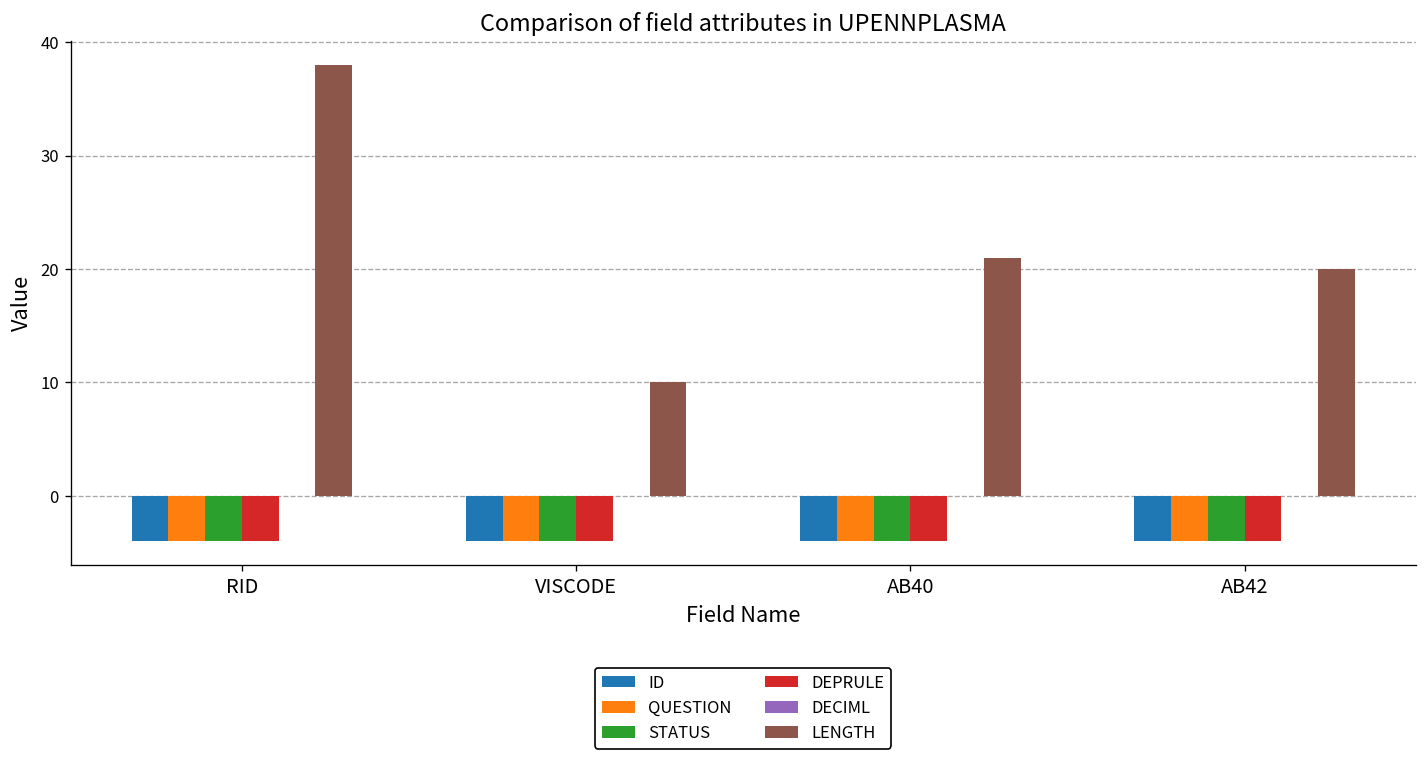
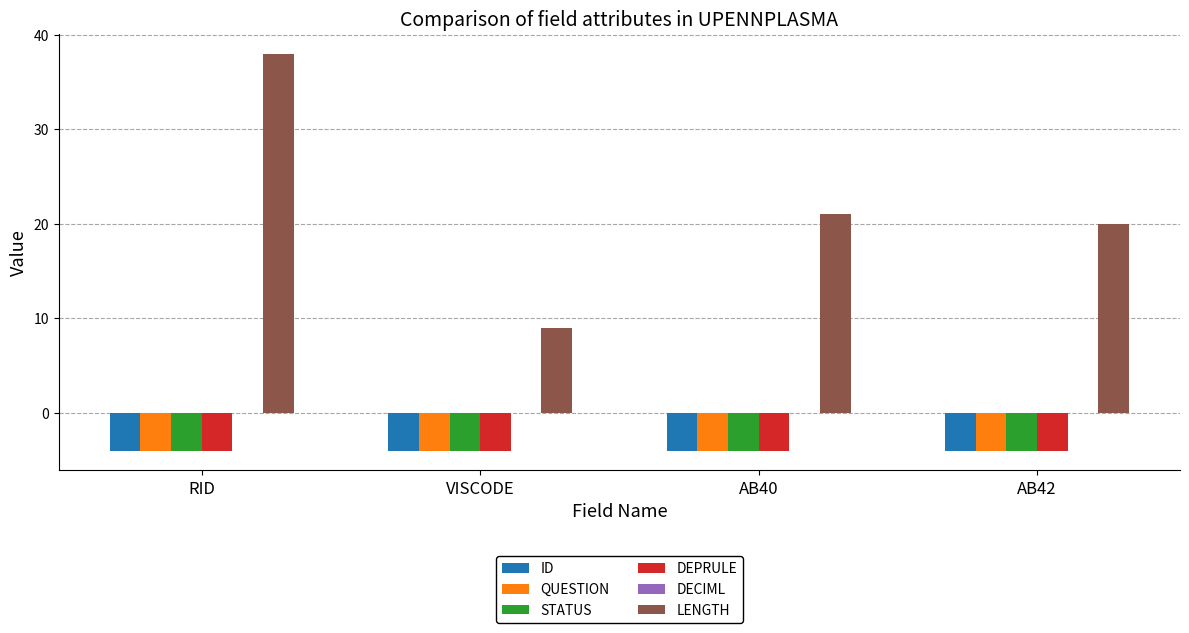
  {
    "ID": {
      "RID": -4,
      "VISCODE": -4,
      "AB40": -4,
      "AB42": -4
    },
    "QUESTION": {
      "RID": -4,
      "VISCODE": -4,
      "AB40": -4,
      "AB42": -4
    },
    "STATUS": {
      "RID": -4,
      "VISCODE": -4,
      "AB40": -4,
      "AB42": -4
    },
    "DEPRULE": {
      "RID": -4,
      "VISCODE": -4,
      "AB40": -4,
      "AB42": -4
    },
    "DECIML": {
      "RID": 0,
      "VISCODE": 0,
      "AB40": 0,
      "AB42": 0
    },
    "LENGTH": {
      "RID": 38,
-     "VISCODE": 10,
+     "VISCODE": 9,
      "AB40": 21,
      "AB42": 20
    }
  }
